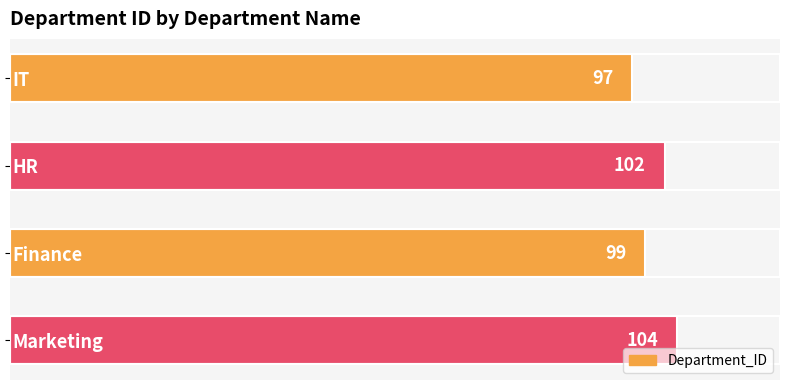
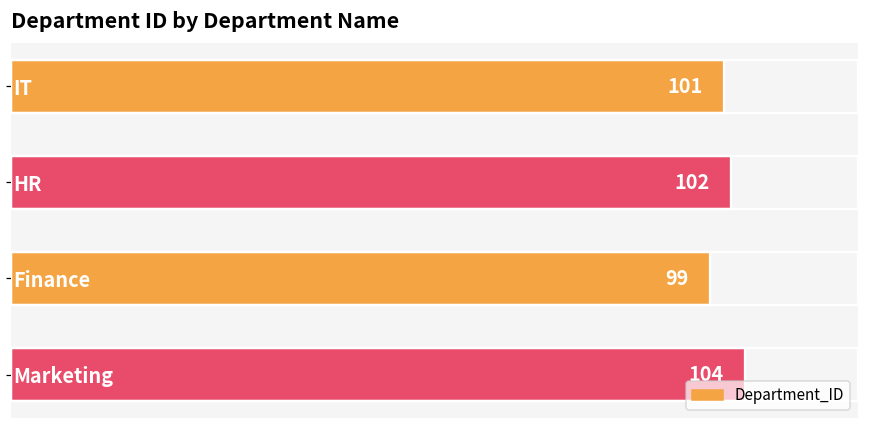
  {
-   "IT": 97,
+   "IT": 101,
    "HR": 102,
    "Finance": 99
  }
